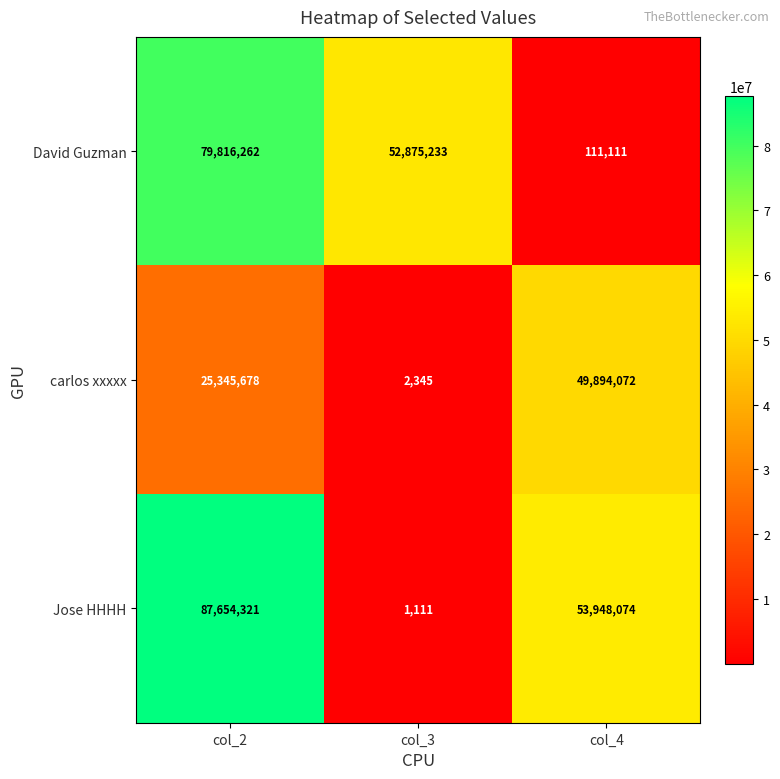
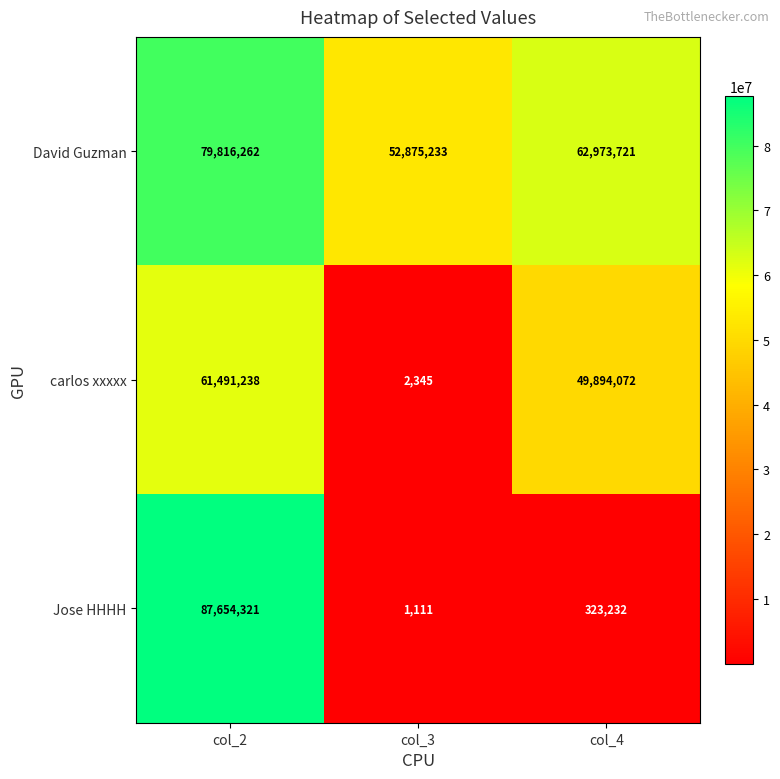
  {
    "David Guzman": {
      "col_2": "79,816,262",
      "col_3": "52,875,233",
-     "col_4": "111,111"
+     "col_4": "62,973,721"
    },
    "carlos xxxxx": {
-     "col_2": "25,345,678",
+     "col_2": "61,491,238",
      "col_3": "2,345",
      "col_4": "49,894,072"
    },
    "Jose HHHH": {
      "col_2": "87,654,321",
      "col_3": "1,111",
-     "col_4": "53,948,074"
+     "col_4": "323,232"
    }
  }
